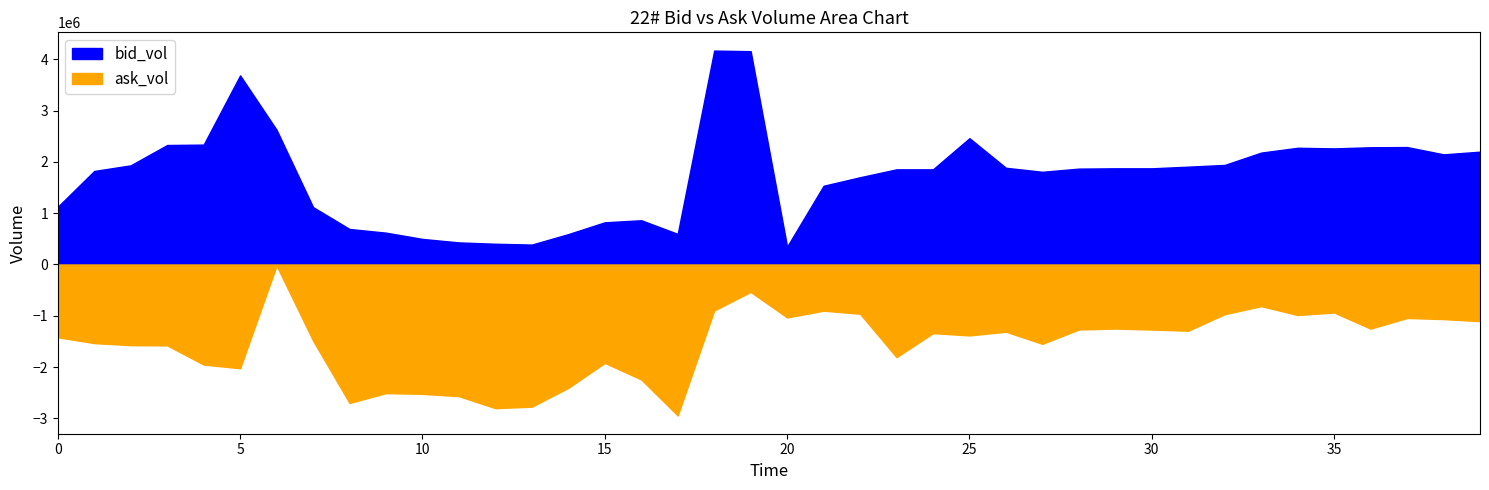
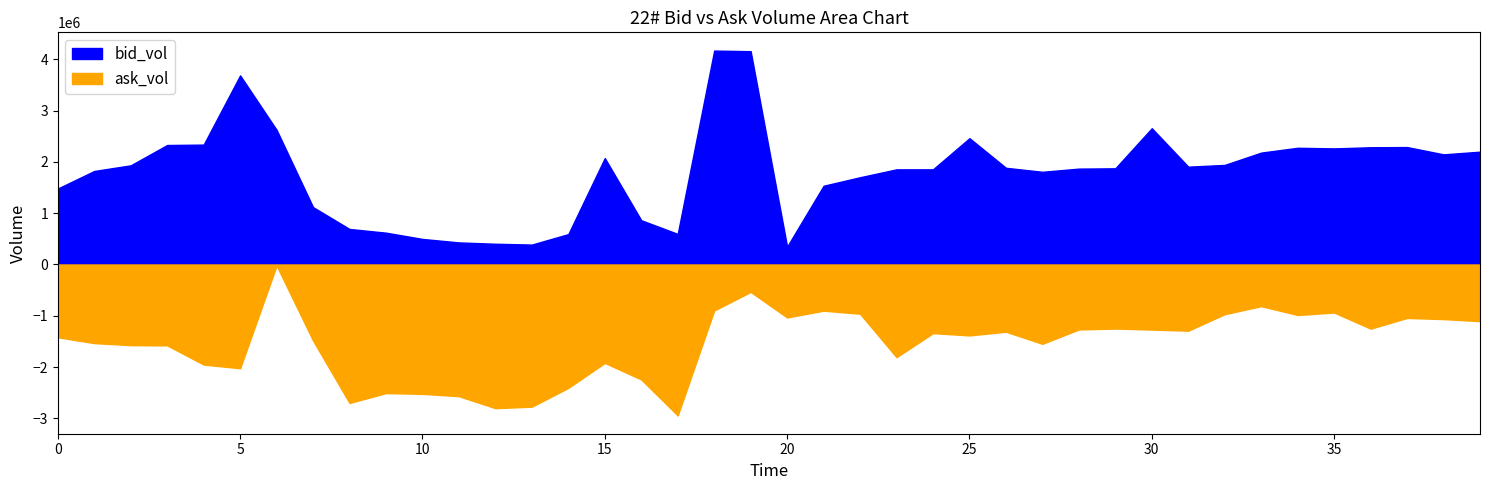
  {
    "bid_vol": {
-     "0": 1100000,
+     "0": 1500000,
      "5": 3700000,
      "10": 500000,
-     "15": 800000,
+     "15": 2100000,
      "20": 300000,
      "25": 2500000,
-     "30": 1900000,
+     "30": 2700000,
      "35": 2300000
    }
  }
